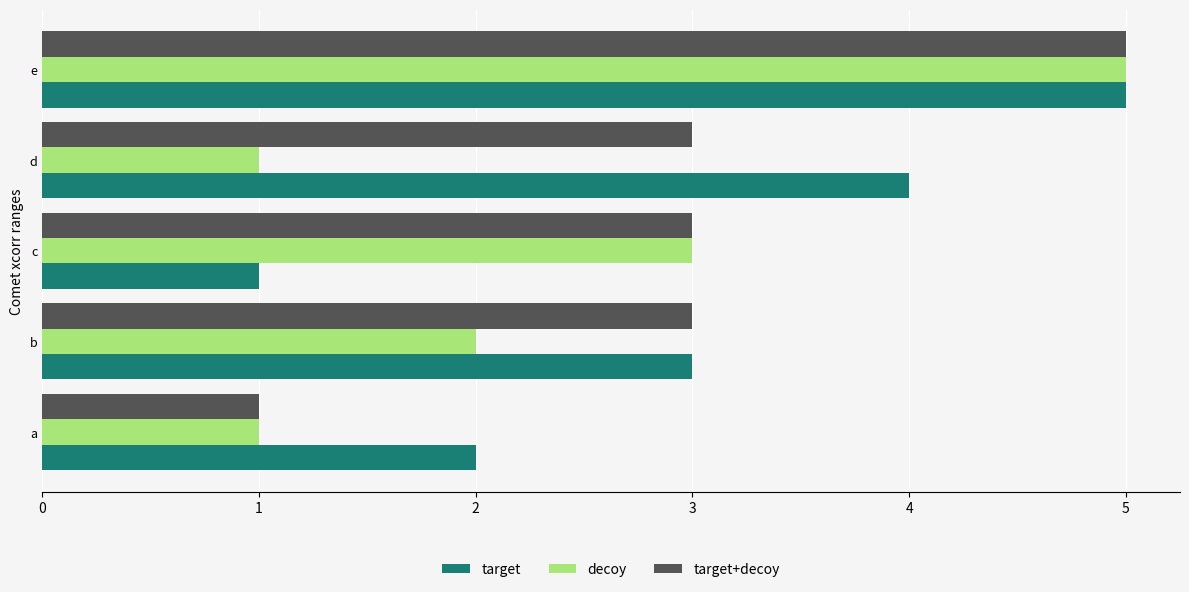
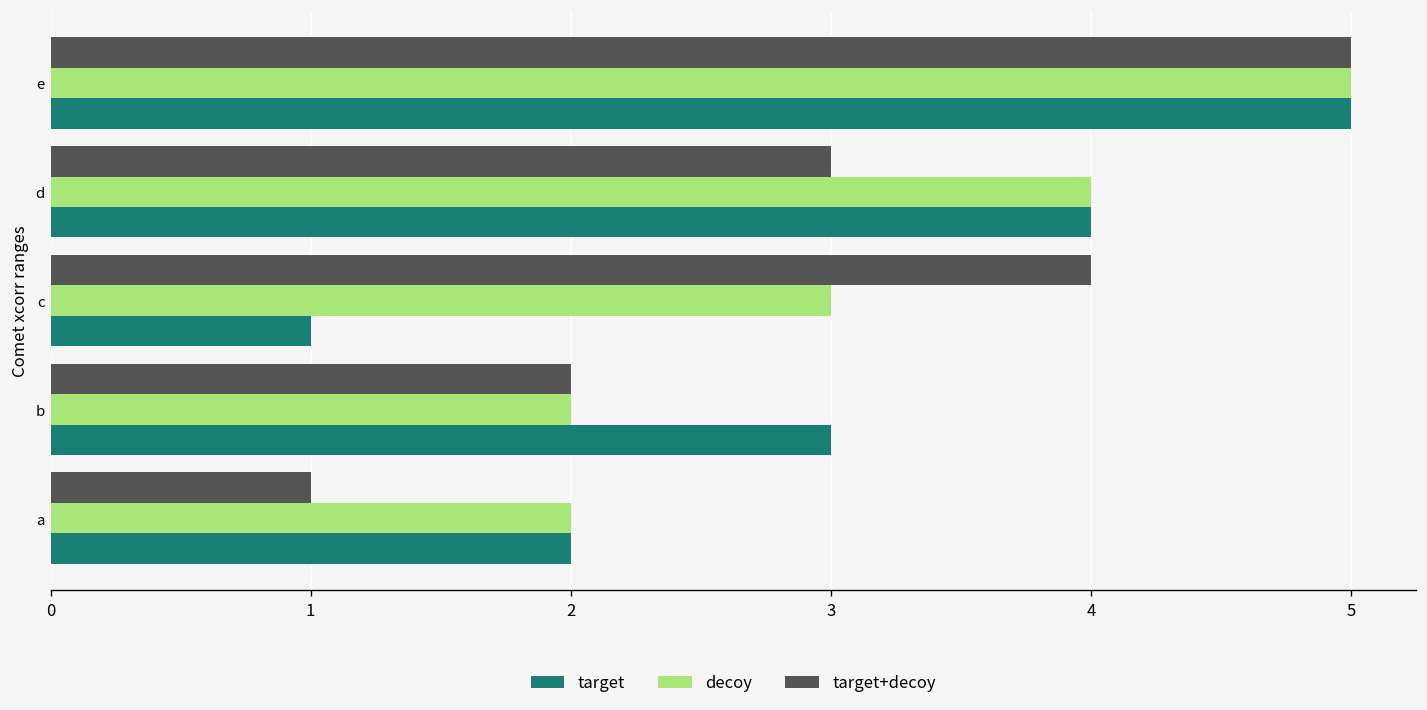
  {
    "target": {
      "e": 5,
      "d": 4,
      "c": 1,
      "b": 3,
      "a": 2
    },
    "decoy": {
      "e": 5,
-     "d": 1,
+     "d": 4,
      "c": 3,
      "b": 2,
-     "a": 1
+     "a": 2
    },
    "target+decoy": {
      "e": 5,
      "d": 3,
-     "c": 3,
-     "b": 3,
+     "c": 4,
+     "b": 2,
      "a": 1
    }
  }
